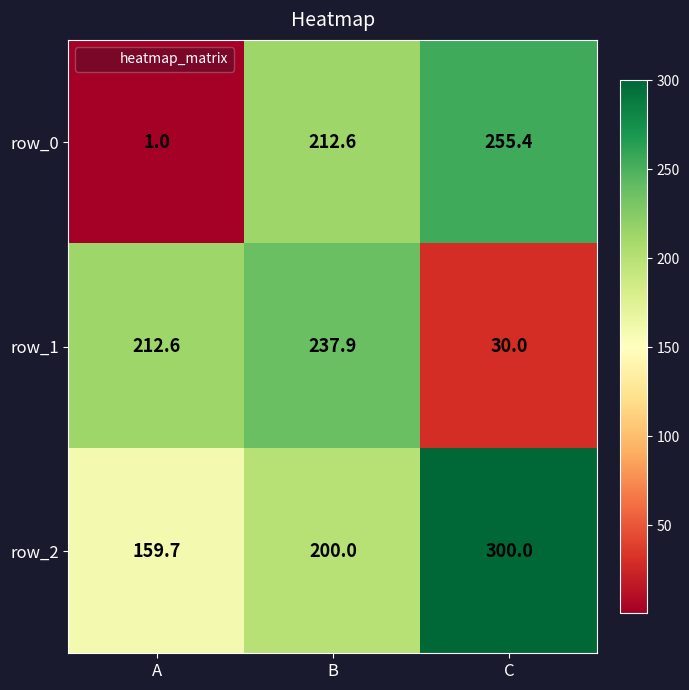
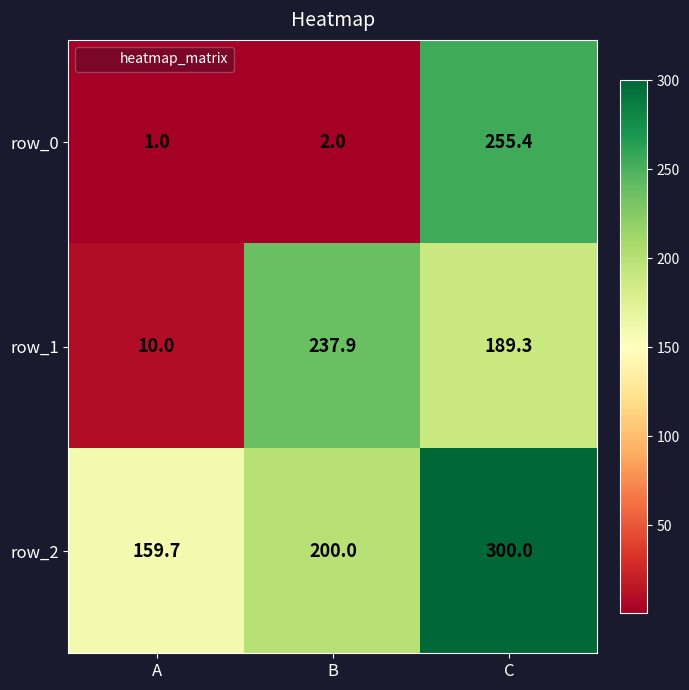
  {
    "row_0": {
      "A": 1.0,
-     "B": 212.6,
+     "B": 2.0,
      "C": 255.4
    },
    "row_1": {
-     "A": 212.6,
+     "A": 10.0,
      "B": 237.9,
-     "C": 30.0
+     "C": 189.3
    },
    "row_2": {
      "A": 159.7,
      "B": 200.0,
      "C": 300.0
    }
  }
